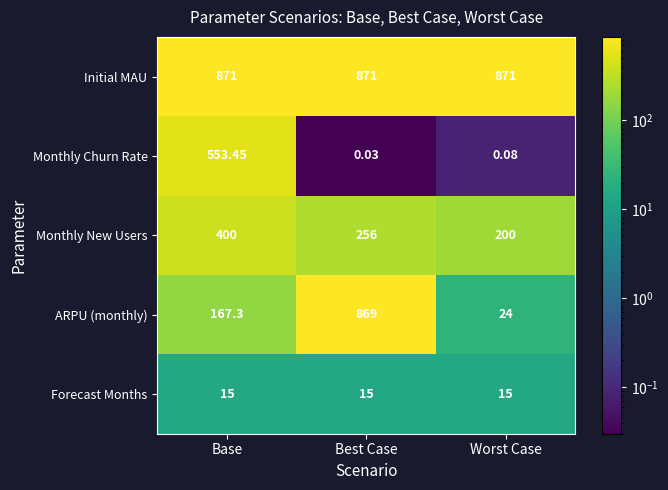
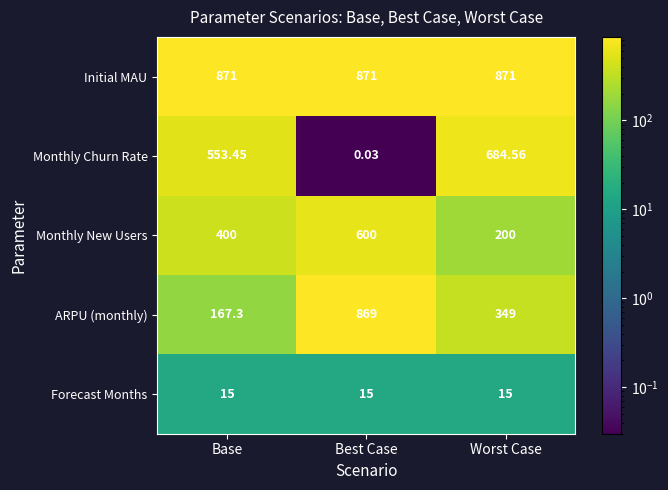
  {
    "Initial MAU": {
      "Base": 871,
      "Best Case": 871,
      "Worst Case": 871
    },
    "Monthly Churn Rate": {
      "Base": 553.45,
      "Best Case": 0.03,
-     "Worst Case": 0.08
+     "Worst Case": 684.56
    },
    "Monthly New Users": {
      "Base": 400,
-     "Best Case": 256,
+     "Best Case": 600,
      "Worst Case": 200
    },
    "ARPU (monthly)": {
      "Base": 167.3,
      "Best Case": 869,
-     "Worst Case": 24
+     "Worst Case": 349
    },
    "Forecast Months": {
      "Base": 15,
      "Best Case": 15,
      "Worst Case": 15
    }
  }
